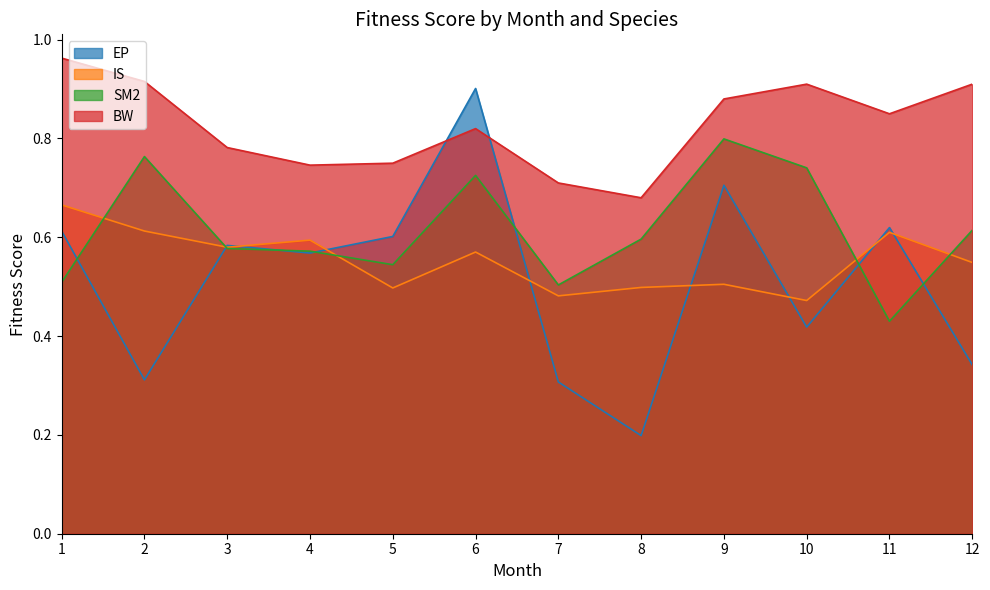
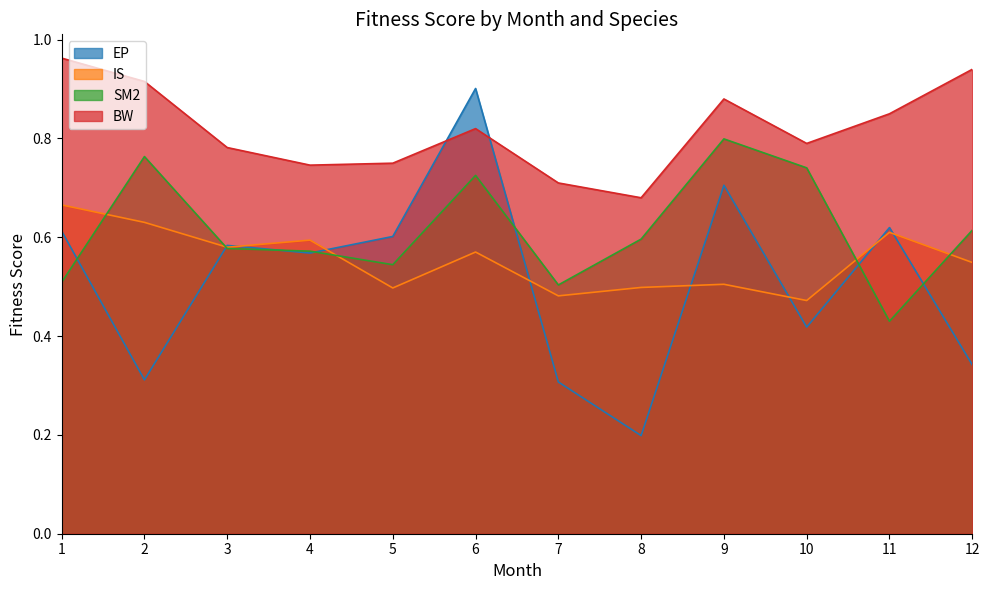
  {
    "EP": {
      "1": 0.61,
      "2": 0.31,
      "5": 0.60,
      "6": 0.90,
      "7": 0.31,
      "8": 0.20,
      "9": 0.71,
      "10": 0.42,
      "11": 0.62,
      "12": 0.34
    },
    "IS": {
      "1": 0.67,
-     "2": 0.61,
+     "2": 0.63,
      "4": 0.59,
      "5": 0.50,
      "6": 0.57,
      "7": 0.48,
      "8": 0.50,
      "9": 0.50,
      "10": 0.47,
      "11": 0.61,
      "12": 0.55
    },
    "SM2": {
      "1": 0.51,
      "2": 0.76,
      "5": 0.54,
      "6": 0.73,
      "7": 0.50,
      "8": 0.60,
      "9": 0.80,
      "10": 0.74,
      "11": 0.43,
      "12": 0.61
    },
    "BW": {
      "1": 0.96,
      "3": 0.78,
      "4": 0.75,
      "5": 0.75,
      "6": 0.82,
      "7": 0.71,
      "8": 0.68,
      "9": 0.88,
-     "10": 0.91,
+     "10": 0.79,
      "11": 0.85,
-     "12": 0.91
+     "12": 0.94
    }
  }
